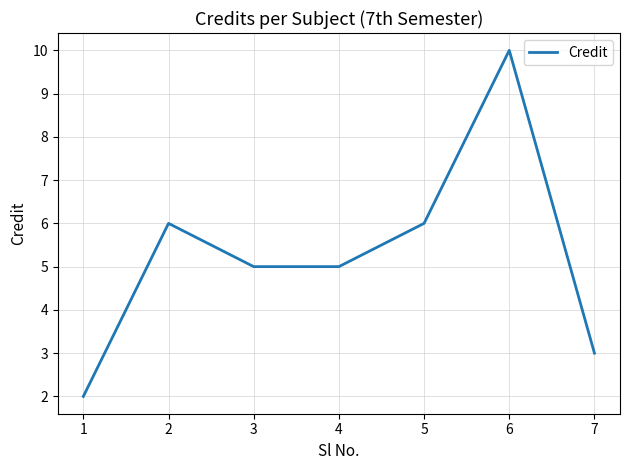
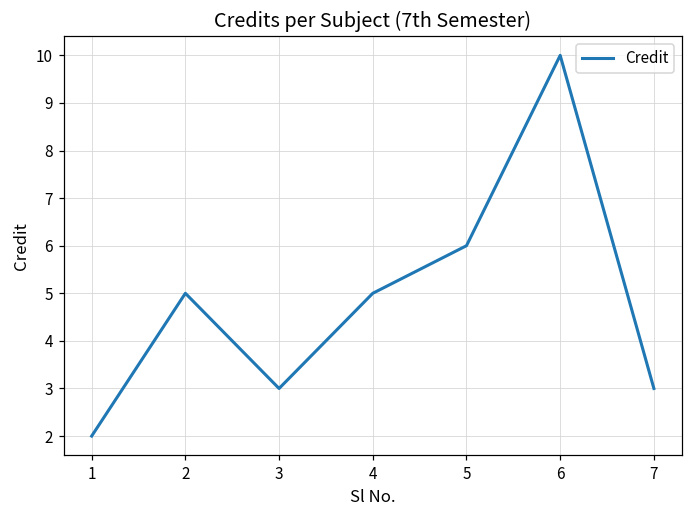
  {
    "1": 2,
-   "2": 6,
-   "3": 5,
+   "2": 5,
+   "3": 3,
    "4": 5,
    "5": 6,
    "6": 10,
    "7": 3
  }
